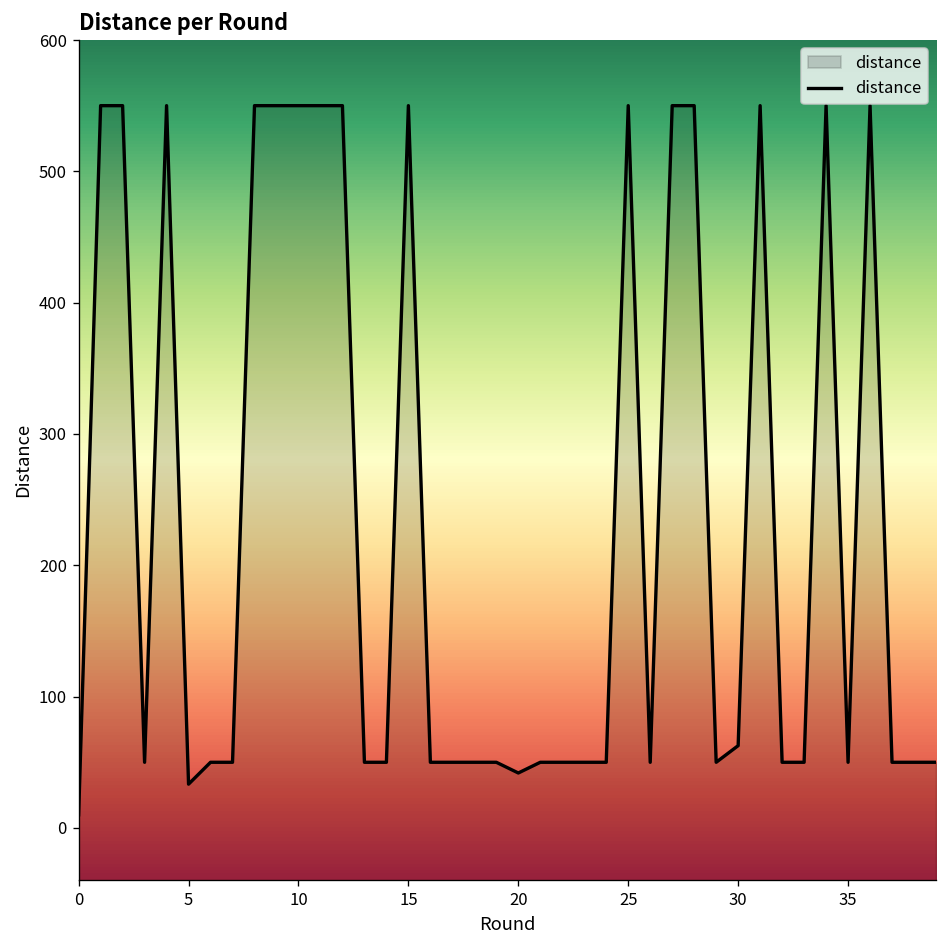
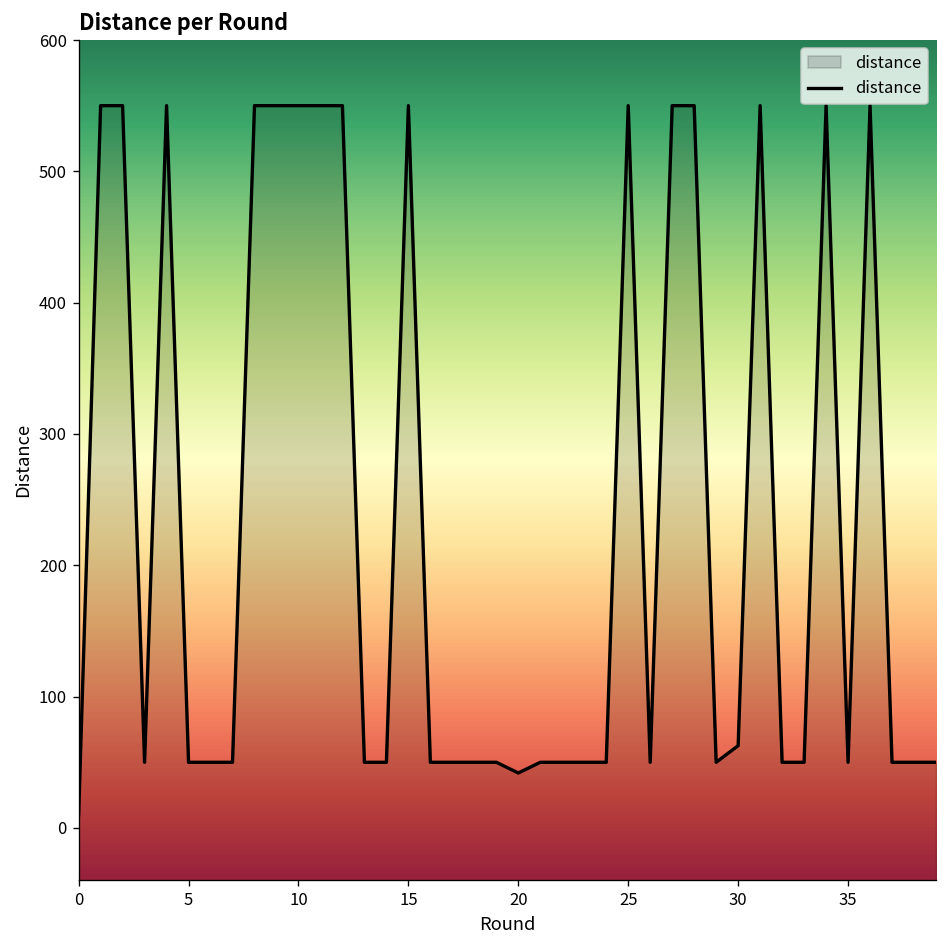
  {
    "0": 10,
-   "5": 33,
+   "5": 50,
    "10": 550,
    "15": 550,
    "20": 42,
    "25": 550,
    "30": 63,
    "35": 50
  }
